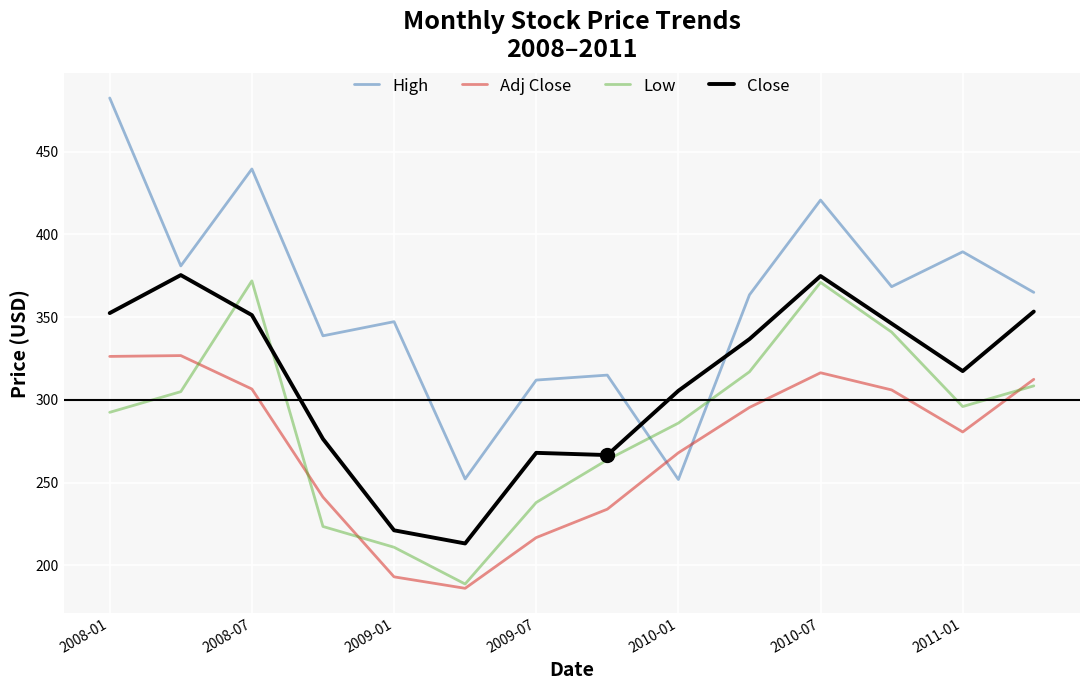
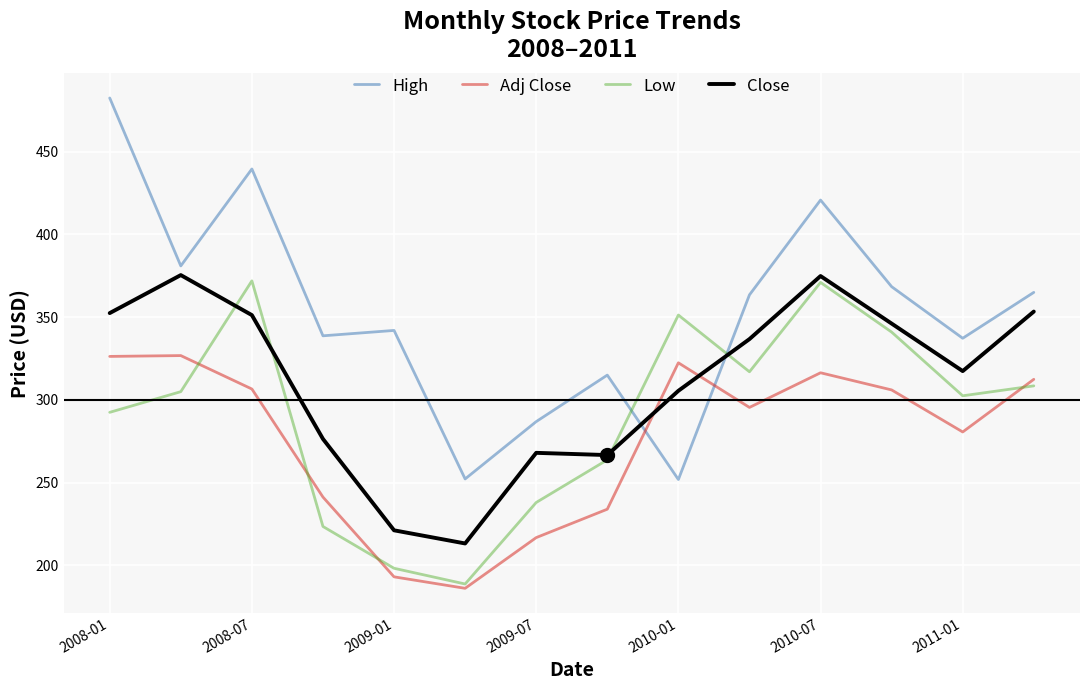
  {
    "High": {
      "2008-01": 482,
      "2008-07": 440,
-     "2009-01": 347,
-     "2009-07": 312,
+     "2009-01": 342,
+     "2009-07": 287,
      "2010-01": 252,
      "2010-07": 421,
-     "2011-01": 390
+     "2011-01": 337
    },
    "Adj Close": {
      "2008-01": 326,
      "2008-07": 307,
      "2009-01": 193,
      "2009-07": 217,
-     "2010-01": 268,
+     "2010-01": 322,
      "2010-07": 316,
      "2011-01": 281
    },
    "Low": {
      "2008-01": 293,
      "2008-07": 372,
-     "2009-01": 211,
+     "2009-01": 198,
      "2009-07": 238,
-     "2010-01": 286,
+     "2010-01": 351,
      "2010-07": 371,
-     "2011-01": 296
+     "2011-01": 303
    }
  }
